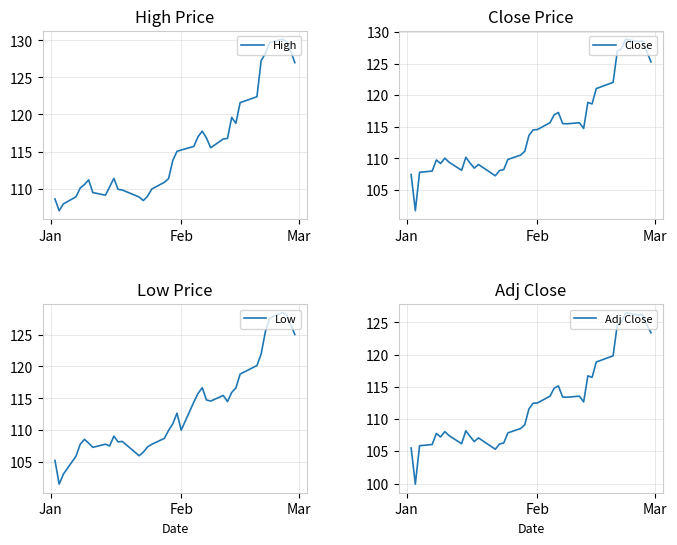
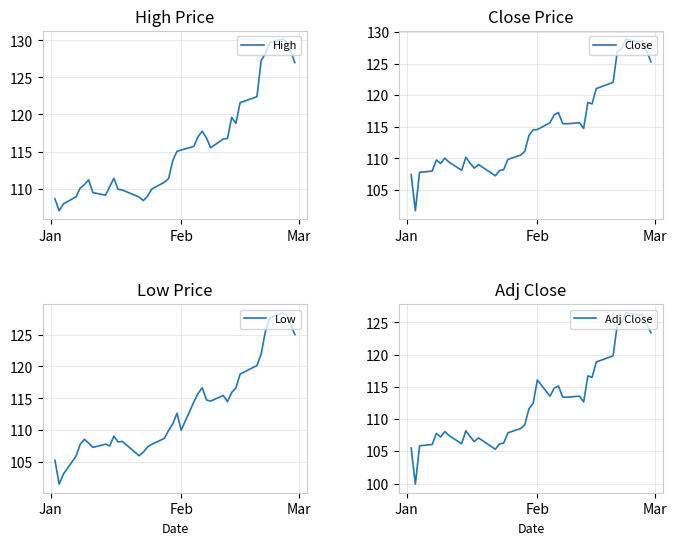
  {
    "High Price": {
      "Feb": 115
    },
    "Close Price": {
      "Feb": 115
    },
    "Low Price": {
      "Feb": 110
    },
    "Adj Close": {
-     "Feb": 113
+     "Feb": 116
    }
  }
